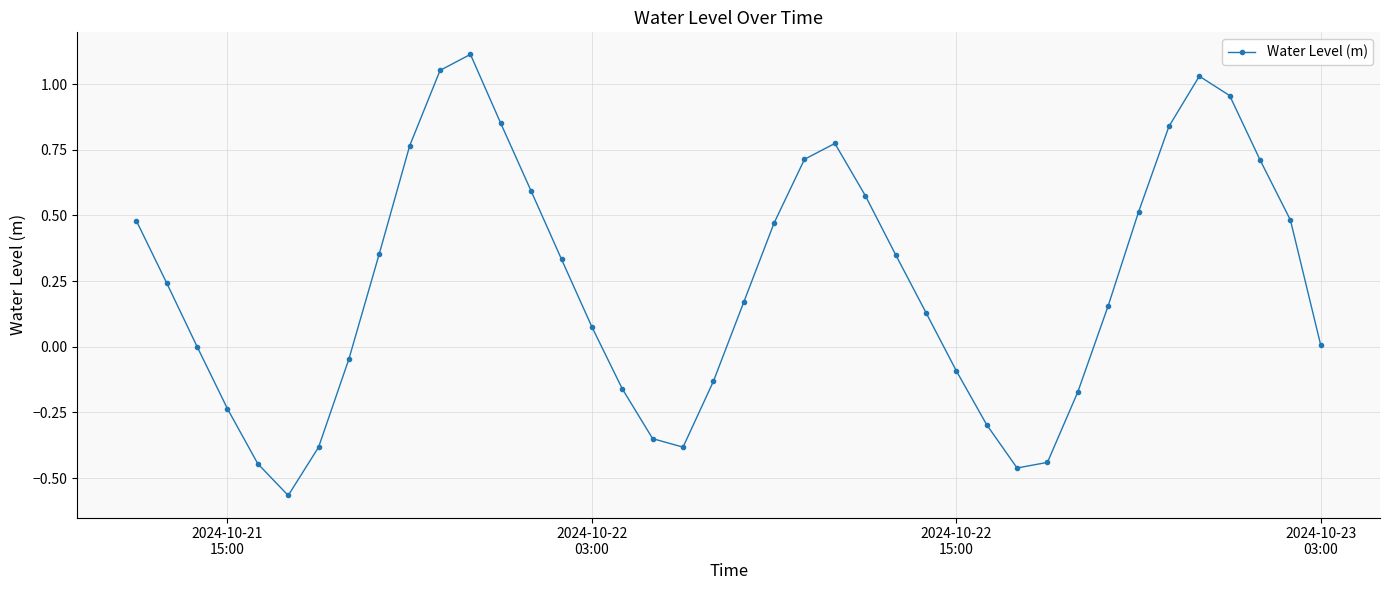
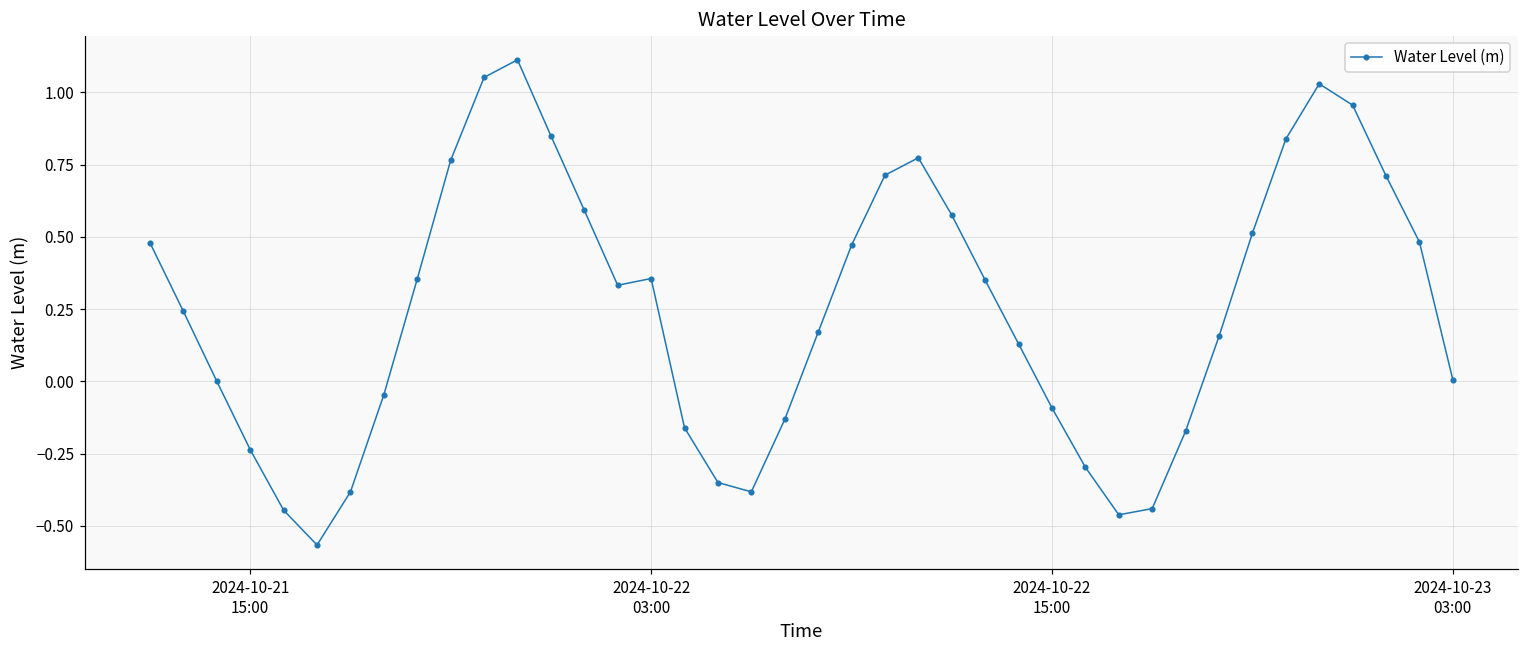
  {
    "2024-10-21 15:00": -0.24,
-   "2024-10-22 03:00": 0.08,
+   "2024-10-22 03:00": 0.36,
    "2024-10-22 15:00": -0.09,
    "2024-10-23 03:00": 0.01
  }
